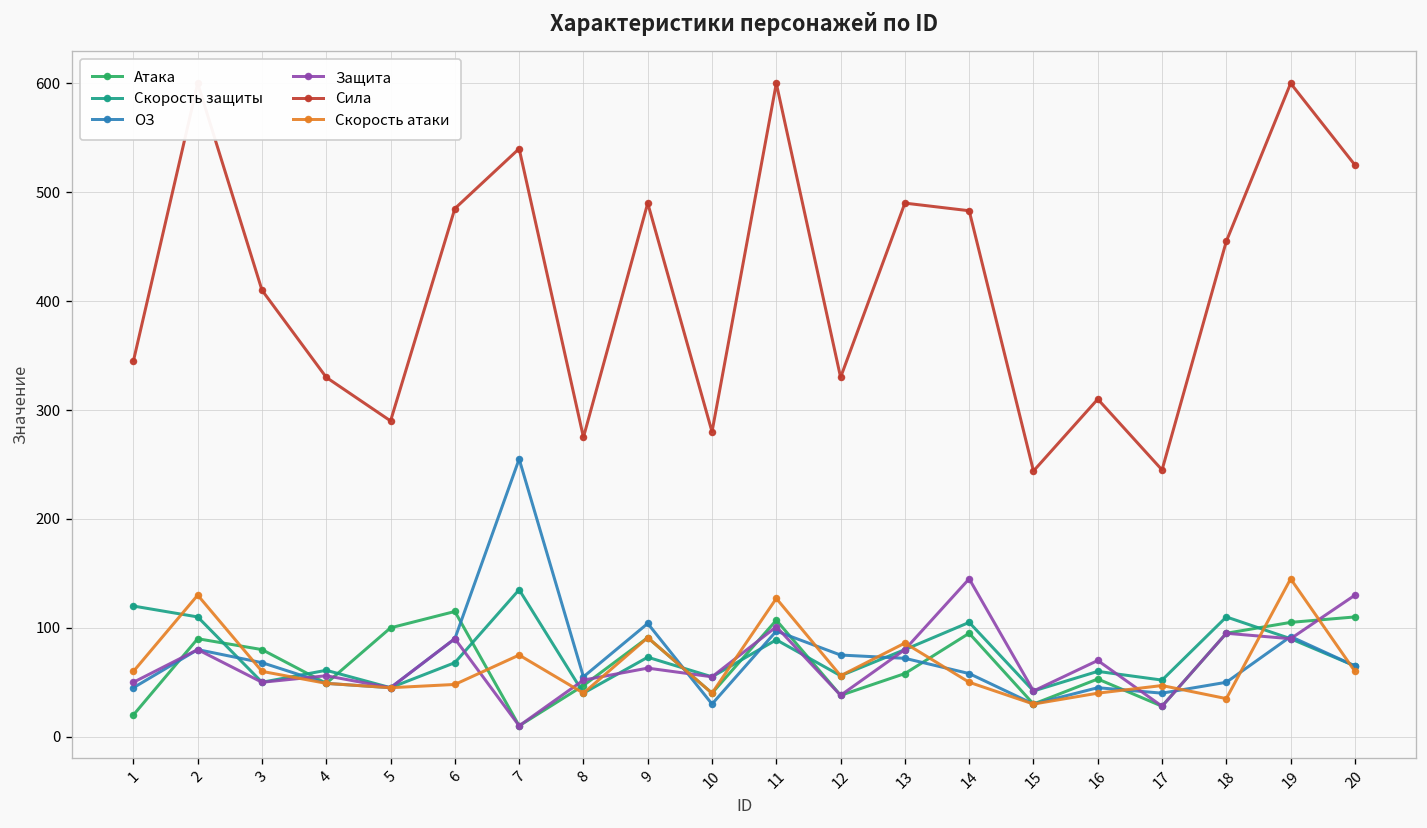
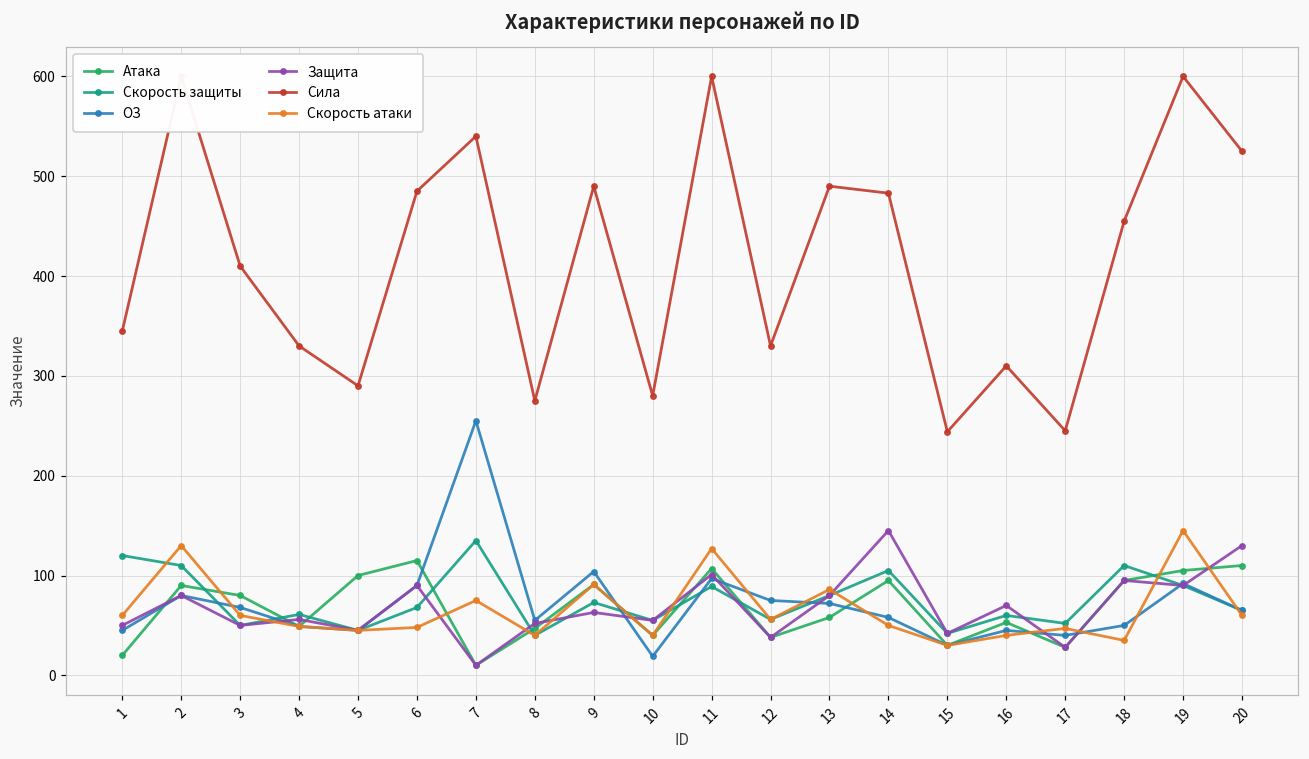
  {
    "ОЗ": {
      "1": 50,
      "3": 70,
      "7": 260,
      "8": 60,
      "9": 100,
-     "10": 30,
+     "10": 20,
      "11": 100,
      "12": 80,
      "13": 70,
      "14": 60,
      "16": 50,
      "17": 40,
      "18": 50
    },
    "Защита": {
      "1": 50,
      "4": 60,
      "8": 50,
      "9": 60,
      "11": 100,
      "14": 150,
      "16": 70,
      "20": 130
    },
    "Сила": {
      "1": 350,
      "3": 410,
      "4": 330,
      "5": 290,
      "6": 490,
      "7": 540,
      "8": 280,
      "9": 490,
      "10": 280,
      "11": 600,
      "12": 330,
      "13": 490,
      "14": 480,
      "15": 240,
      "16": 310,
      "17": 250,
      "18": 460,
      "19": 600,
      "20": 530
    },
    "Скорость атаки": {
      "1": 60,
      "2": 130,
      "3": 60,
      "6": 50,
      "7": 80,
      "11": 130,
      "13": 90,
      "14": 50,
      "16": 40,
      "17": 50,
      "18": 40,
      "19": 150,
      "20": 60
    }
  }
